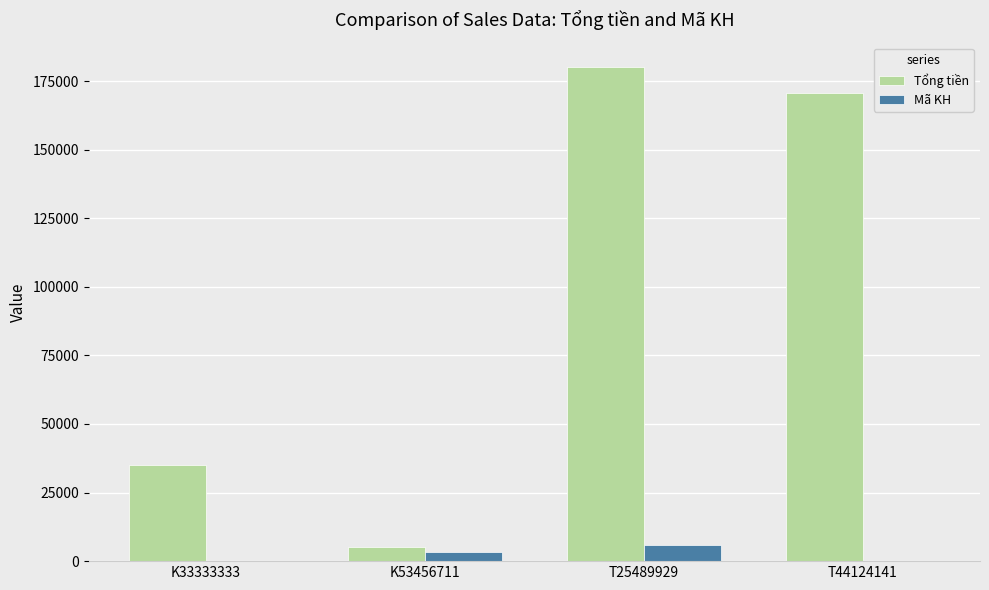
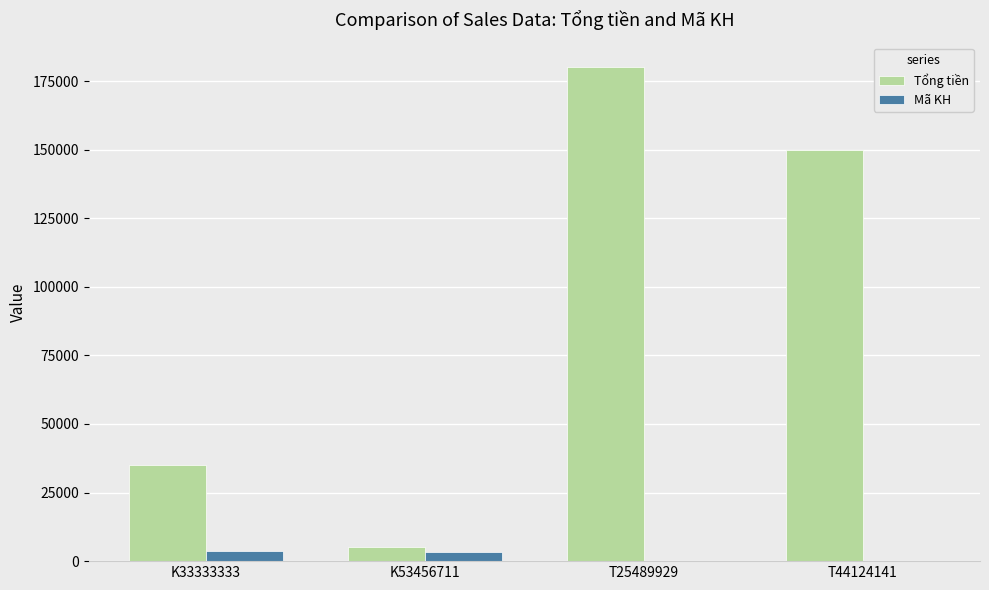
  {
    "Tổng tiền": {
      "K33333333": 35000,
      "K53456711": 5000,
      "T25489929": 180000,
-     "T44124141": 171000
+     "T44124141": 150000
    },
    "Mã KH": {
-     "K33333333": 0,
+     "K33333333": 4000,
      "K53456711": 4000,
-     "T25489929": 6000
+     "T25489929": 0
    }
  }
